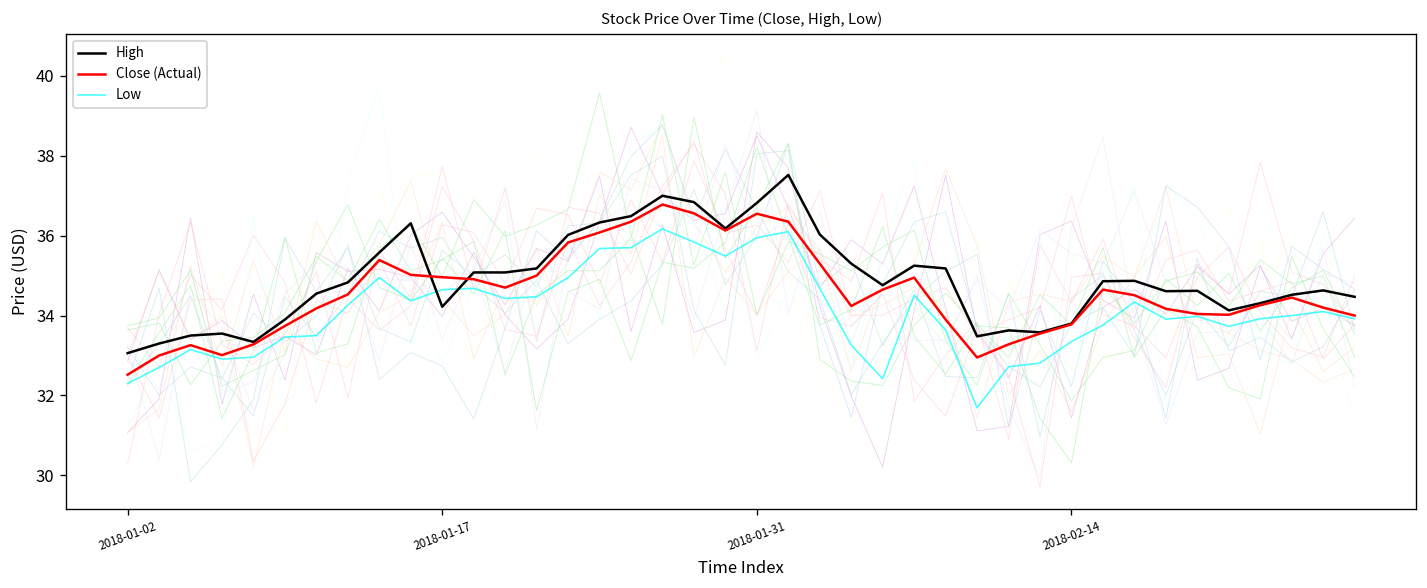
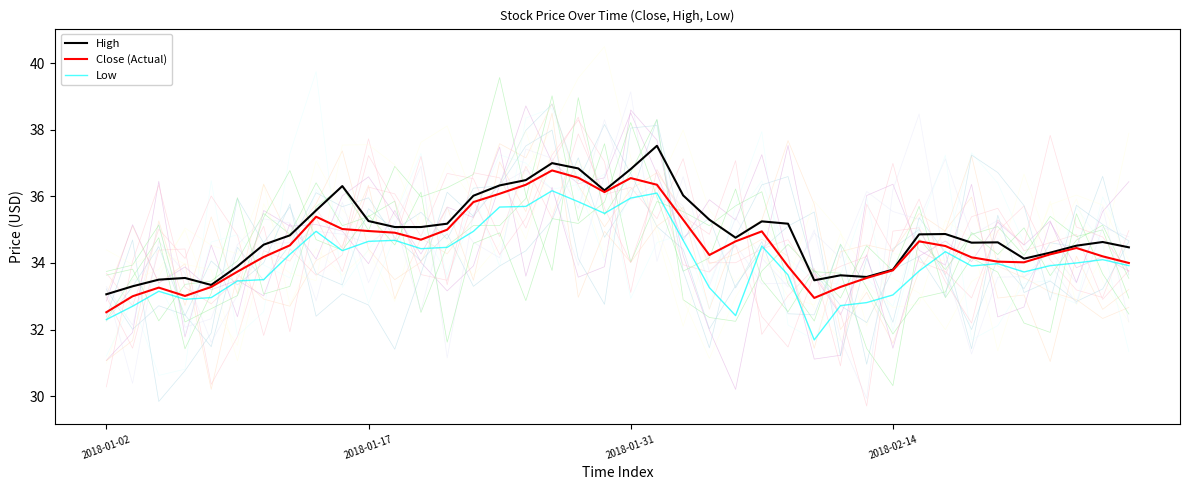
  {
    "High": {
-     "2018-01-17": 34.2,
+     "2018-01-17": 35.3,
      "2018-01-31": 36.8
    },
    "Close (Actual)": {
      "2018-01-02": 32.5,
      "2018-01-31": 36.5
    },
    "Low": {
-     "2018-02-14": 33.4
+     "2018-02-14": 33.0
    }
  }
